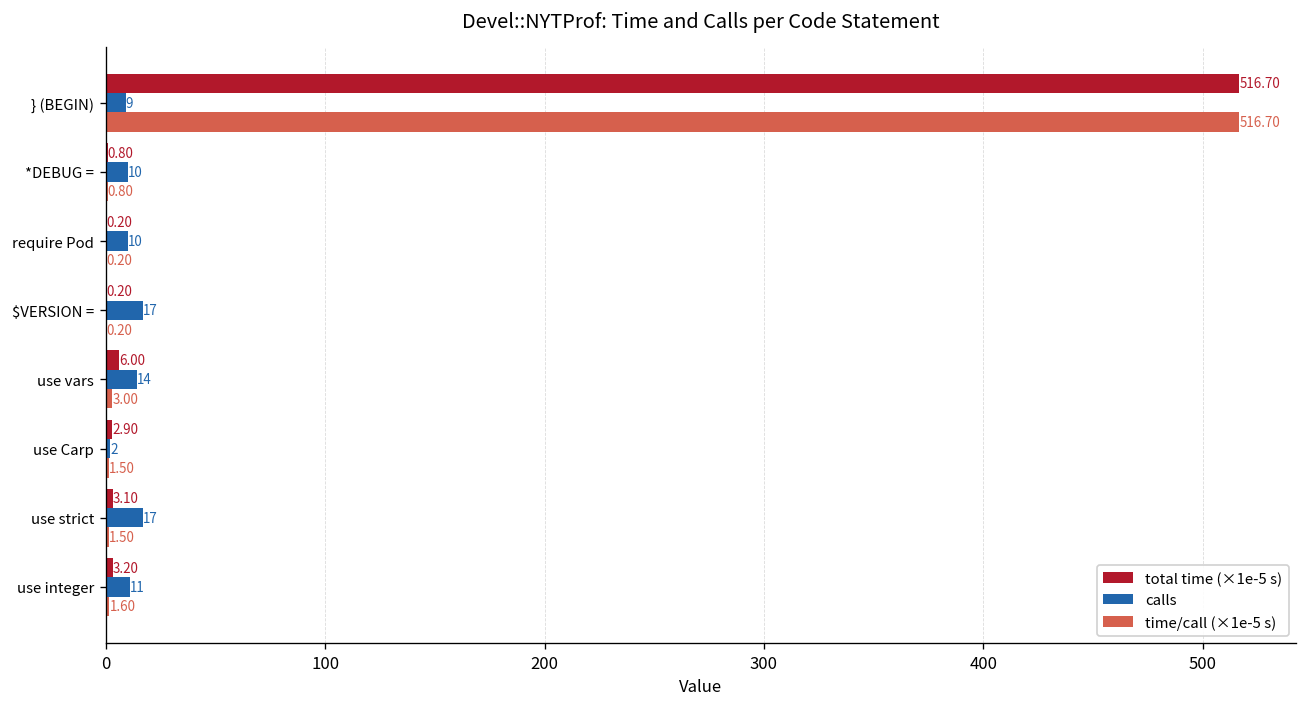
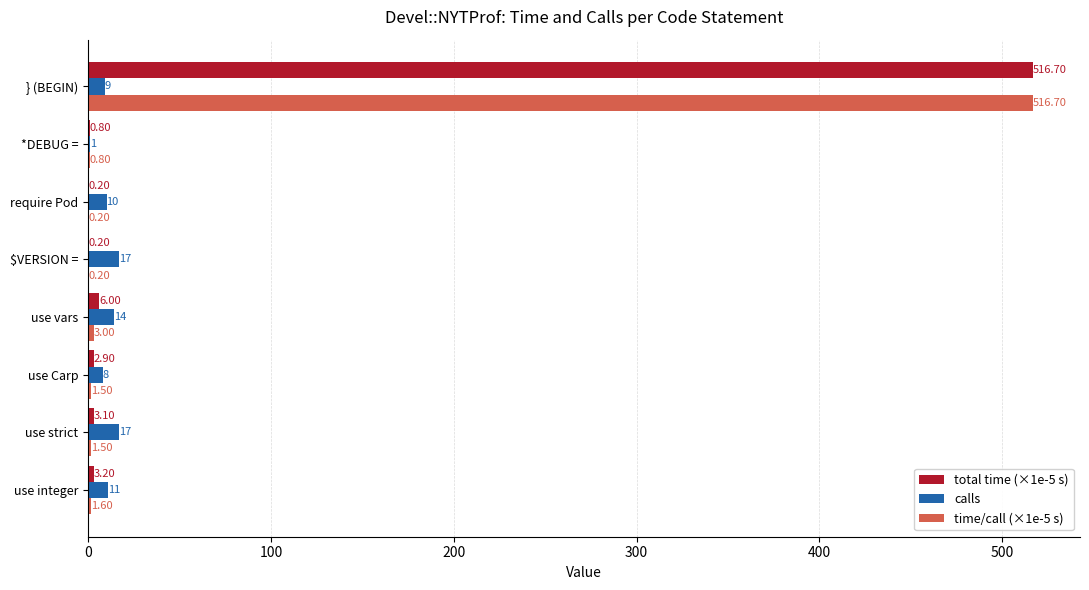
  {
    "total time (×1e-5 s)": {
      "} (BEGIN)": 516.70,
      "*DEBUG =": 0.80,
      "require Pod": 0.20,
      "$VERSION =": 0.20,
      "use vars": 6.00,
      "use Carp": 2.90,
      "use strict": 3.10,
      "use integer": 3.20
    },
    "calls": {
      "} (BEGIN)": 9,
-     "*DEBUG =": 10,
+     "*DEBUG =": 1,
      "require Pod": 10,
      "$VERSION =": 17,
      "use vars": 14,
-     "use Carp": 2,
+     "use Carp": 8,
      "use strict": 17,
      "use integer": 11
    },
    "time/call (×1e-5 s)": {
      "} (BEGIN)": 516.70,
      "*DEBUG =": 0.80,
      "require Pod": 0.20,
      "$VERSION =": 0.20,
      "use vars": 3.00,
      "use Carp": 1.50,
      "use strict": 1.50,
      "use integer": 1.60
    }
  }
